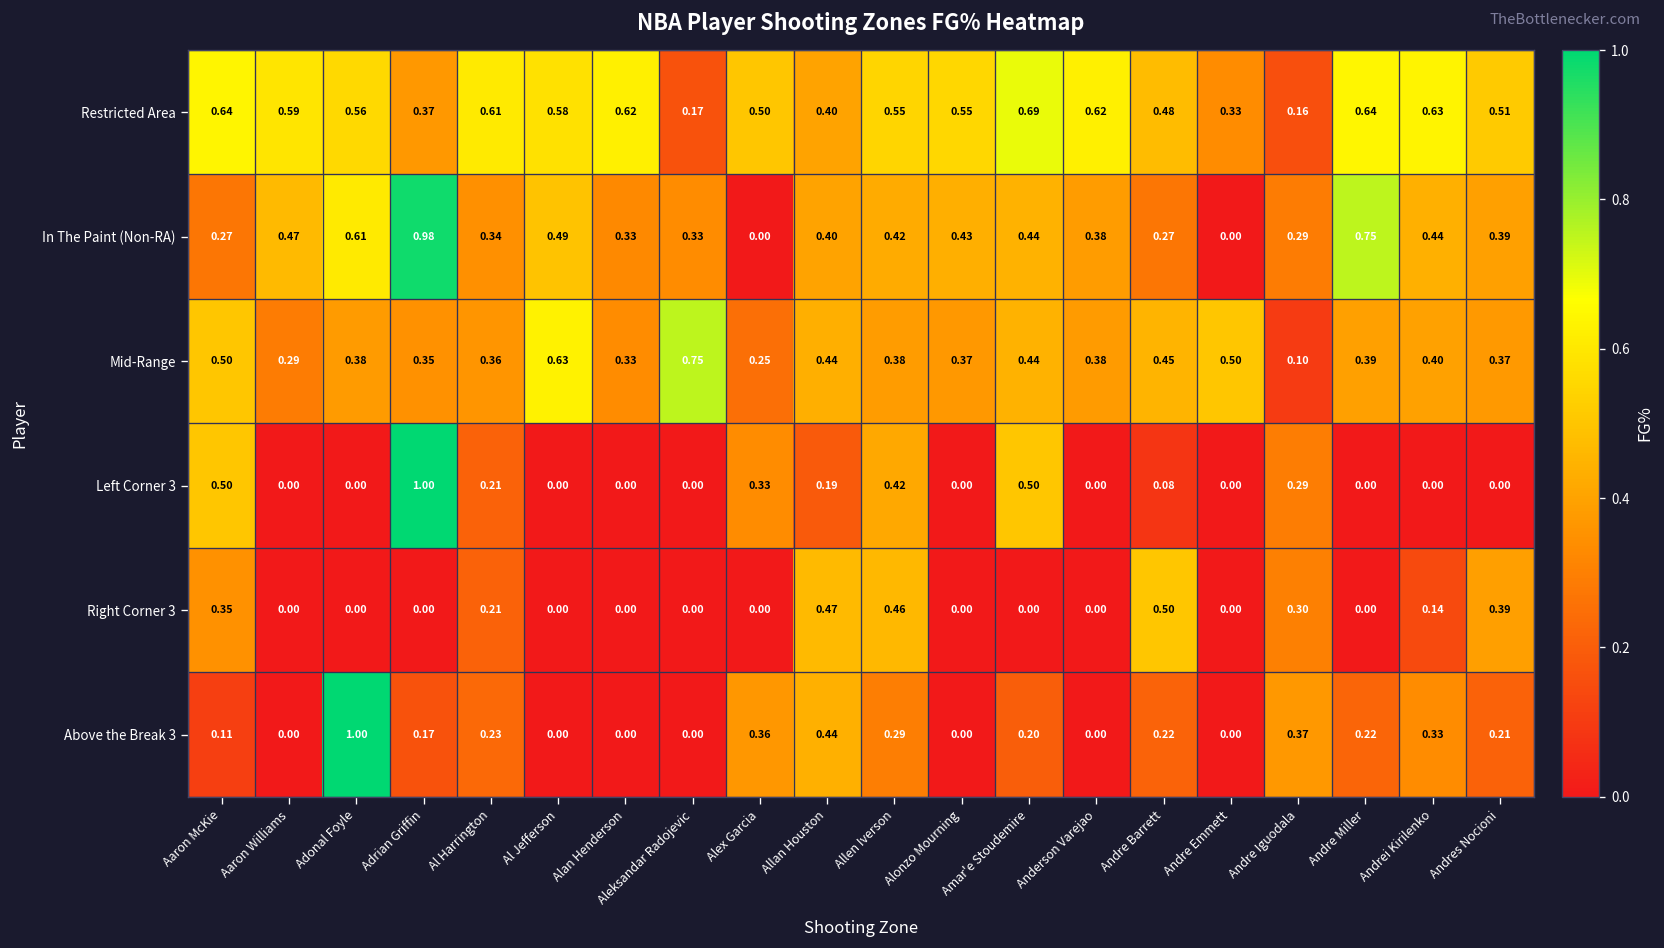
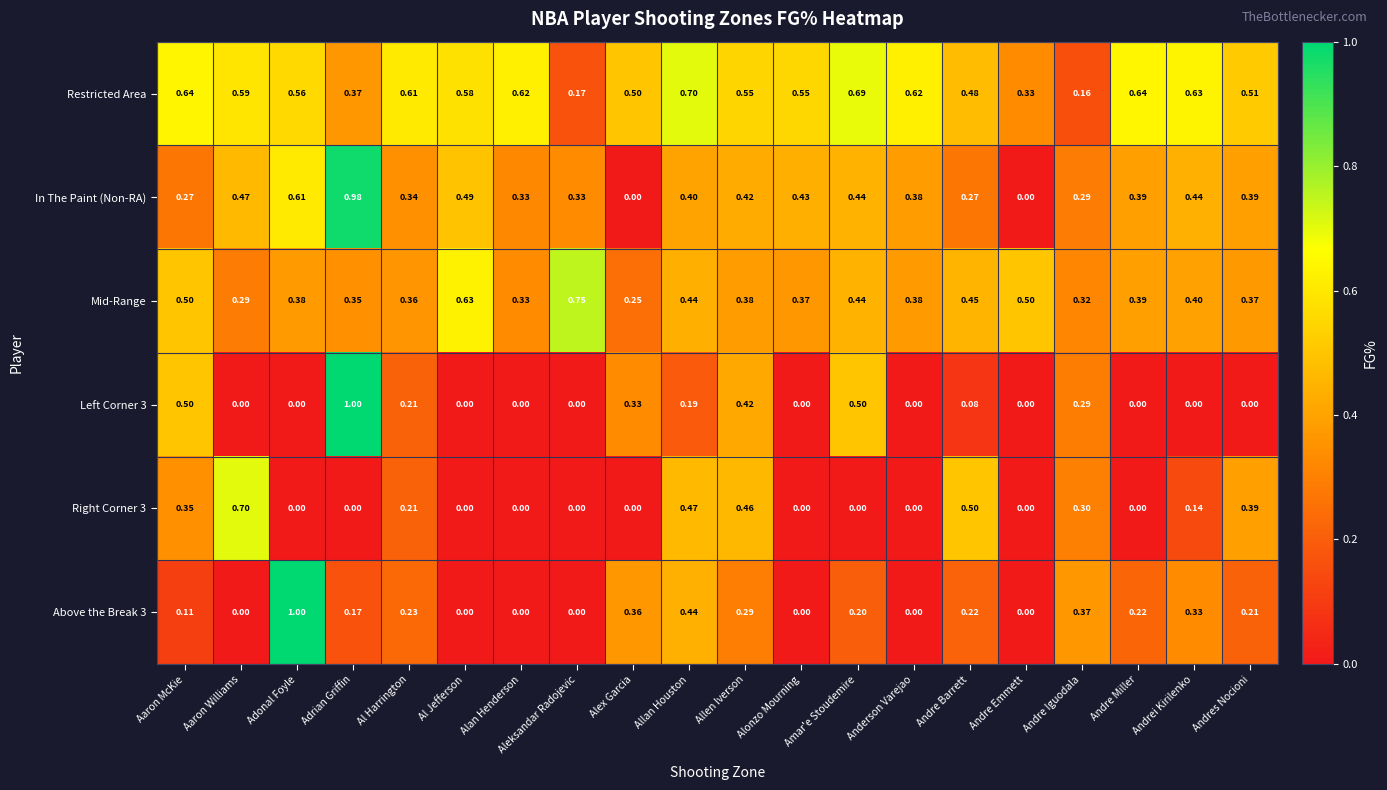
  {
    "Restricted Area": {
      "Aaron McKie": 0.64,
      "Aaron Williams": 0.59,
      "Adonal Foyle": 0.56,
      "Adrian Griffin": 0.37,
      "Al Harrington": 0.61,
      "Al Jefferson": 0.58,
      "Alan Henderson": 0.62,
      "Aleksandar Radojevic": 0.17,
      "Alex Garcia": 0.50,
-     "Allan Houston": 0.40,
+     "Allan Houston": 0.70,
      "Allen Iverson": 0.55,
      "Alonzo Mourning": 0.55,
      "Amar'e Stoudemire": 0.69,
      "Anderson Varejao": 0.62,
      "Andre Barrett": 0.48,
      "Andre Emmett": 0.33,
      "Andre Iguodala": 0.16,
      "Andre Miller": 0.64,
      "Andrei Kirilenko": 0.63,
      "Andres Nocioni": 0.51
    },
    "In The Paint (Non-RA)": {
      "Aaron McKie": 0.27,
      "Aaron Williams": 0.47,
      "Adonal Foyle": 0.61,
      "Adrian Griffin": 0.98,
      "Al Harrington": 0.34,
      "Al Jefferson": 0.49,
      "Alan Henderson": 0.33,
      "Aleksandar Radojevic": 0.33,
      "Alex Garcia": 0.00,
      "Allan Houston": 0.40,
      "Allen Iverson": 0.42,
      "Alonzo Mourning": 0.43,
      "Amar'e Stoudemire": 0.44,
      "Anderson Varejao": 0.38,
      "Andre Barrett": 0.27,
      "Andre Emmett": 0.00,
      "Andre Iguodala": 0.29,
-     "Andre Miller": 0.75,
+     "Andre Miller": 0.39,
      "Andrei Kirilenko": 0.44,
      "Andres Nocioni": 0.39
    },
    "Mid-Range": {
      "Aaron McKie": 0.50,
      "Aaron Williams": 0.29,
      "Adonal Foyle": 0.38,
      "Adrian Griffin": 0.35,
      "Al Harrington": 0.36,
      "Al Jefferson": 0.63,
      "Alan Henderson": 0.33,
      "Aleksandar Radojevic": 0.75,
      "Alex Garcia": 0.25,
      "Allan Houston": 0.44,
      "Allen Iverson": 0.38,
      "Alonzo Mourning": 0.37,
      "Amar'e Stoudemire": 0.44,
      "Anderson Varejao": 0.38,
      "Andre Barrett": 0.45,
      "Andre Emmett": 0.50,
-     "Andre Iguodala": 0.10,
+     "Andre Iguodala": 0.32,
      "Andre Miller": 0.39,
      "Andrei Kirilenko": 0.40,
      "Andres Nocioni": 0.37
    },
    "Left Corner 3": {
      "Aaron McKie": 0.50,
      "Aaron Williams": 0.00,
      "Adonal Foyle": 0.00,
      "Adrian Griffin": 1.00,
      "Al Harrington": 0.21,
      "Al Jefferson": 0.00,
      "Alan Henderson": 0.00,
      "Aleksandar Radojevic": 0.00,
      "Alex Garcia": 0.33,
      "Allan Houston": 0.19,
      "Allen Iverson": 0.42,
      "Alonzo Mourning": 0.00,
      "Amar'e Stoudemire": 0.50,
      "Anderson Varejao": 0.00,
      "Andre Barrett": 0.08,
      "Andre Emmett": 0.00,
      "Andre Iguodala": 0.29,
      "Andre Miller": 0.00,
      "Andrei Kirilenko": 0.00,
      "Andres Nocioni": 0.00
    },
    "Right Corner 3": {
      "Aaron McKie": 0.35,
-     "Aaron Williams": 0.00,
+     "Aaron Williams": 0.70,
      "Adonal Foyle": 0.00,
      "Adrian Griffin": 0.00,
      "Al Harrington": 0.21,
      "Al Jefferson": 0.00,
      "Alan Henderson": 0.00,
      "Aleksandar Radojevic": 0.00,
      "Alex Garcia": 0.00,
      "Allan Houston": 0.47,
      "Allen Iverson": 0.46,
      "Alonzo Mourning": 0.00,
      "Amar'e Stoudemire": 0.00,
      "Anderson Varejao": 0.00,
      "Andre Barrett": 0.50,
      "Andre Emmett": 0.00,
      "Andre Iguodala": 0.30,
      "Andre Miller": 0.00,
      "Andrei Kirilenko": 0.14,
      "Andres Nocioni": 0.39
    },
    "Above the Break 3": {
      "Aaron McKie": 0.11,
      "Aaron Williams": 0.00,
      "Adonal Foyle": 1.00,
      "Adrian Griffin": 0.17,
      "Al Harrington": 0.23,
      "Al Jefferson": 0.00,
      "Alan Henderson": 0.00,
      "Aleksandar Radojevic": 0.00,
      "Alex Garcia": 0.36,
      "Allan Houston": 0.44,
      "Allen Iverson": 0.29,
      "Alonzo Mourning": 0.00,
      "Amar'e Stoudemire": 0.20,
      "Anderson Varejao": 0.00,
      "Andre Barrett": 0.22,
      "Andre Emmett": 0.00,
      "Andre Iguodala": 0.37,
      "Andre Miller": 0.22,
      "Andrei Kirilenko": 0.33,
      "Andres Nocioni": 0.21
    }
  }
